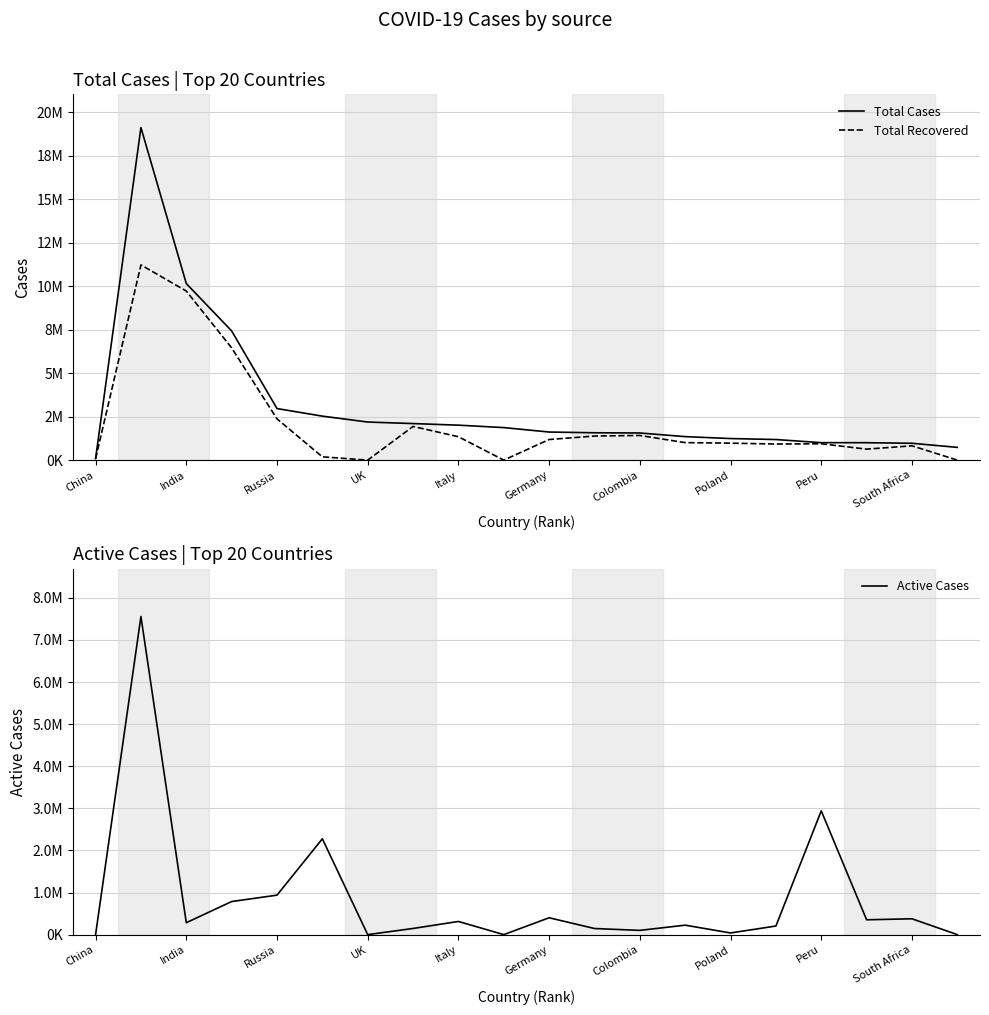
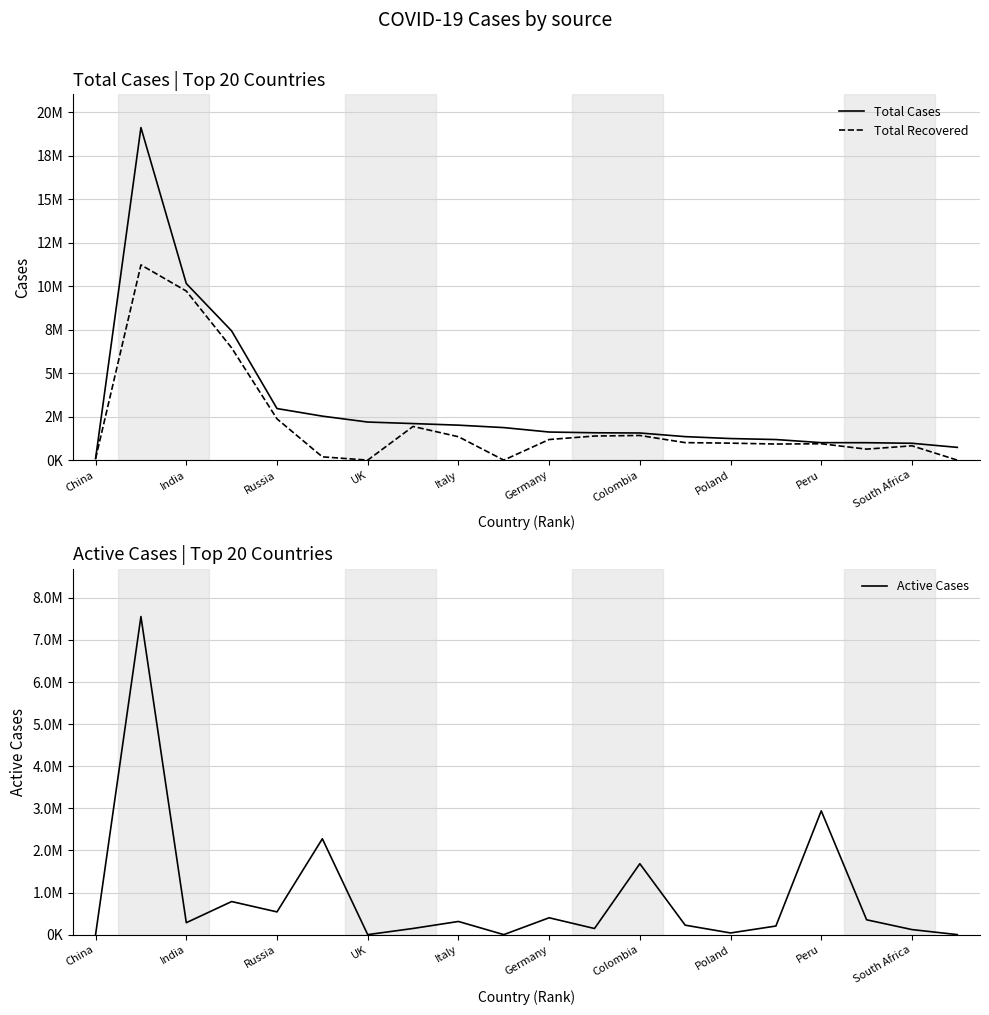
  {
    "Active Cases | Top 20 Countries": {
      "China": 0,
      "India": 300000,
-     "Russia": 900000,
+     "Russia": 500000,
      "UK": 0,
      "Italy": 300000,
      "Germany": 400000,
-     "Colombia": 100000,
+     "Colombia": 1700000,
      "Poland": 0,
      "Peru": 2900000,
-     "South Africa": 400000
+     "South Africa": 100000
    }
  }
